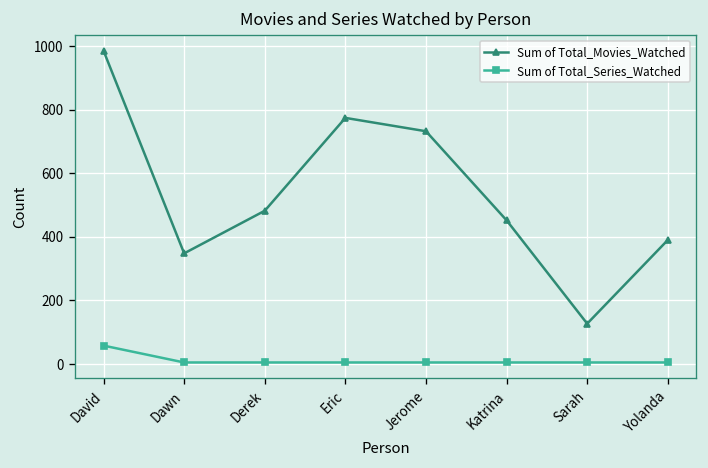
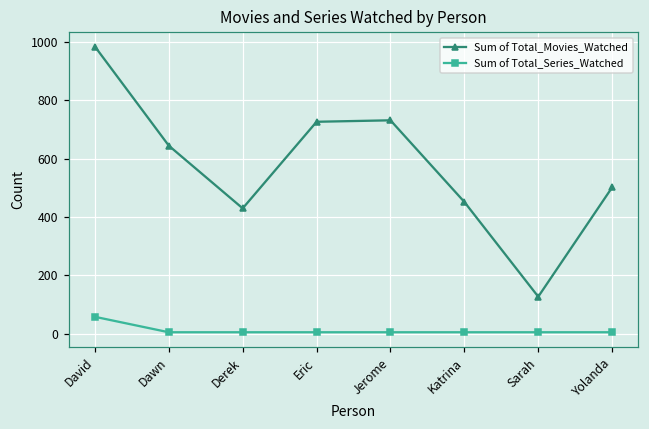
  {
    "Sum of Total_Movies_Watched": {
      "David": 990,
-     "Dawn": 350,
-     "Derek": 480,
-     "Eric": 770,
+     "Dawn": 650,
+     "Derek": 430,
+     "Eric": 730,
      "Jerome": 730,
      "Katrina": 450,
      "Sarah": 130,
-     "Yolanda": 390
+     "Yolanda": 500
    },
    "Sum of Total_Series_Watched": {
      "David": 60,
      "Dawn": 10,
      "Derek": 10,
      "Eric": 10,
      "Jerome": 10,
      "Katrina": 10,
      "Sarah": 10,
      "Yolanda": 10
    }
  }
